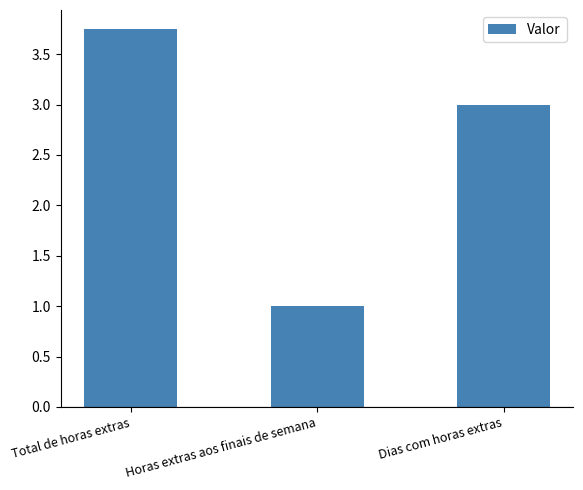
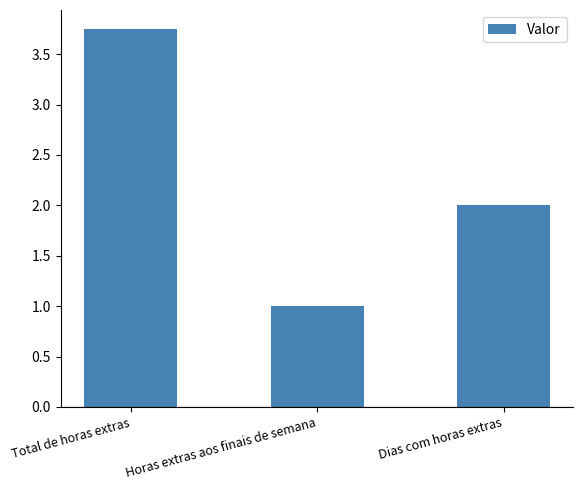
  {
    "Total de horas extras": 3.75,
    "Horas extras aos finais de semana": 1,
-   "Dias com horas extras": 3
+   "Dias com horas extras": 2
  }
